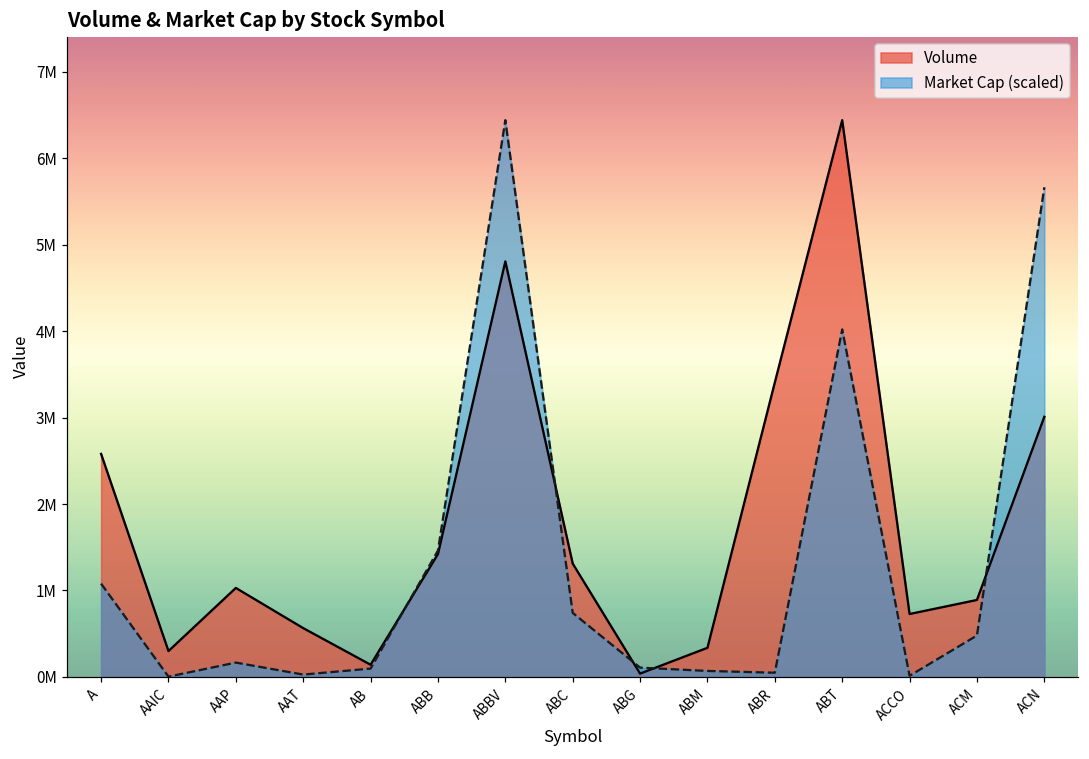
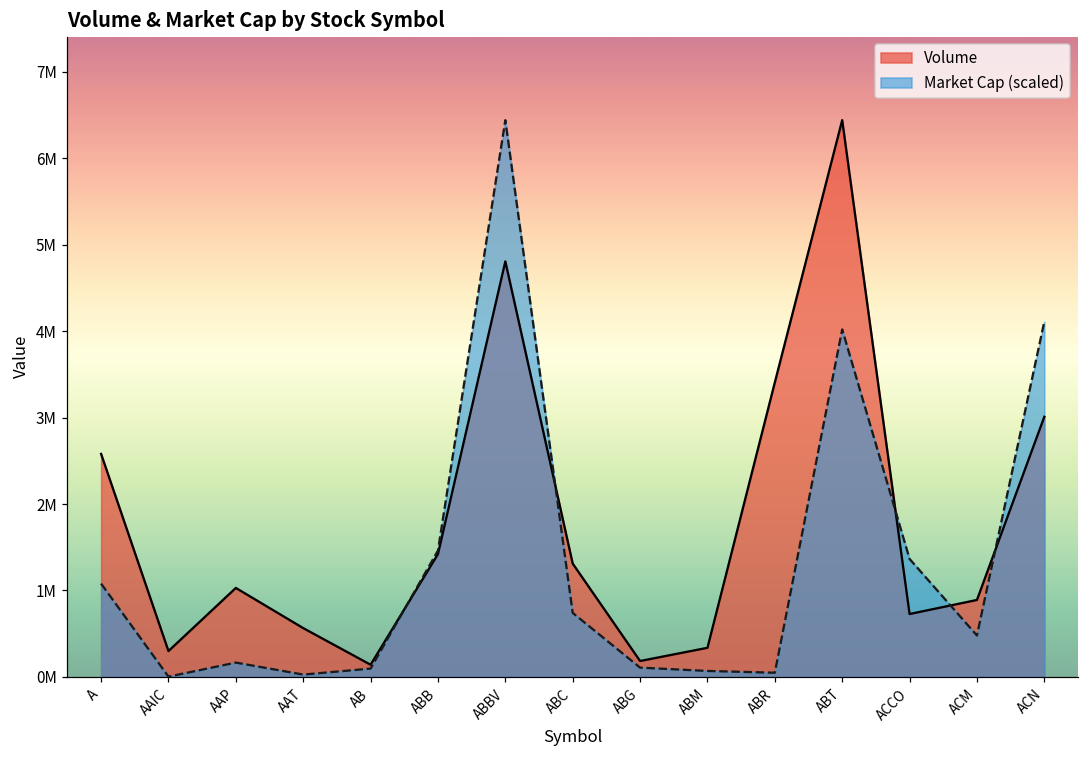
  {
    "Volume": {
      "A": 2600000,
      "AAIC": 300000,
      "AAP": 1000000,
      "AAT": 600000,
      "AB": 100000,
      "ABB": 1400000,
      "ABBV": 4800000,
      "ABC": 1300000,
-     "ABG": 0,
+     "ABG": 200000,
      "ABM": 300000,
      "ABR": 3400000,
      "ABT": 6400000,
      "ACCO": 700000,
      "ACM": 900000,
      "ACN": 3000000
    },
    "Market Cap (scaled)": {
      "A": 1100000,
      "AAIC": 0,
      "AAP": 200000,
      "AAT": 0,
      "AB": 100000,
      "ABB": 1500000,
      "ABBV": 6400000,
      "ABC": 700000,
      "ABG": 100000,
      "ABM": 100000,
      "ABR": 0,
      "ABT": 4000000,
-     "ACCO": 0,
+     "ACCO": 1400000,
      "ACM": 500000,
-     "ACN": 5700000
+     "ACN": 4100000
    }
  }
